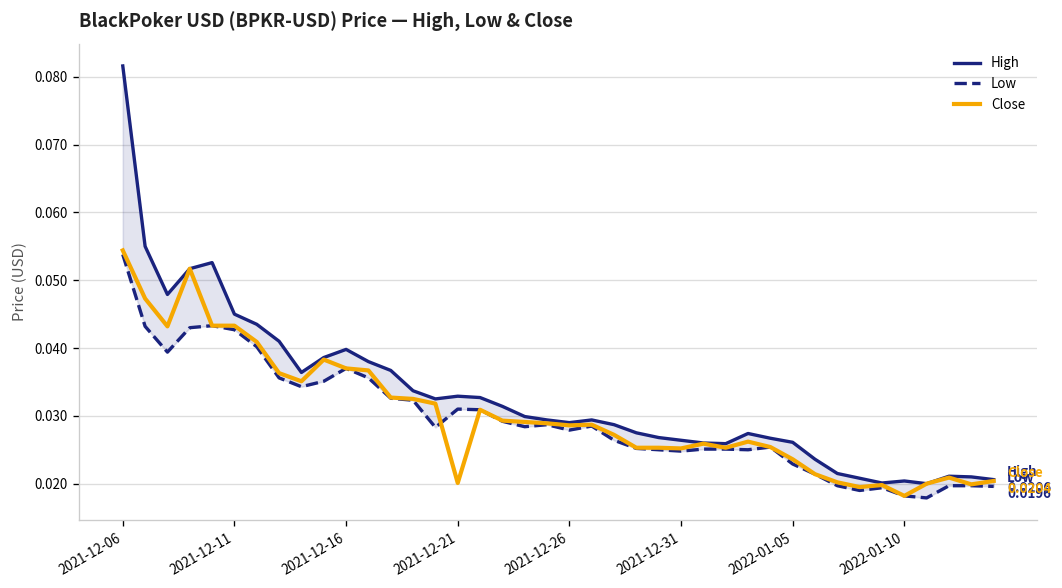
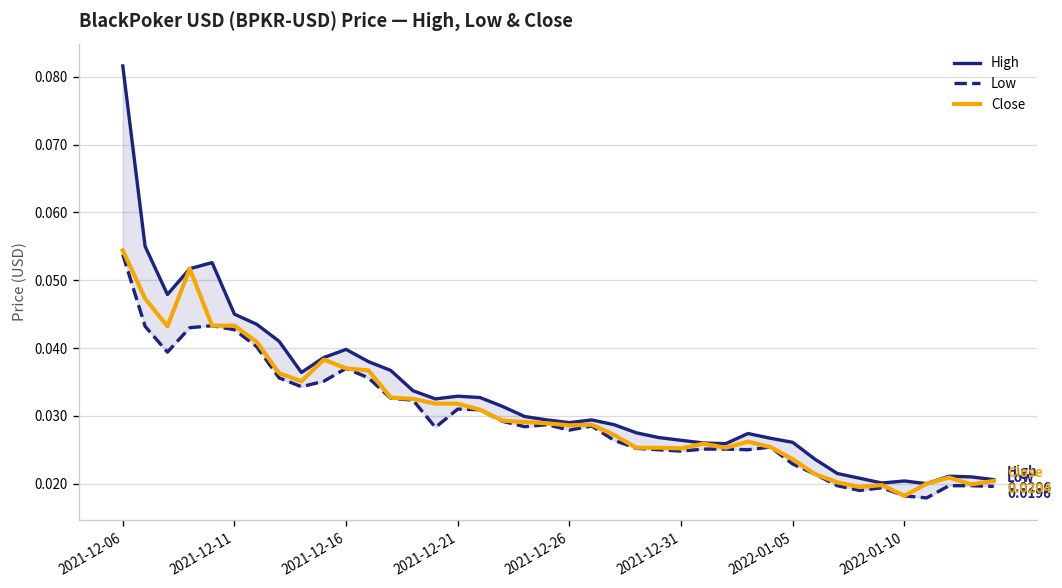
  {
    "Close": {
      "2021-12-06": 0.054,
      "2021-12-11": 0.043,
-     "2021-12-21": 0.020,
+     "2021-12-21": 0.032,
      "2022-01-05": 0.024
    }
  }
